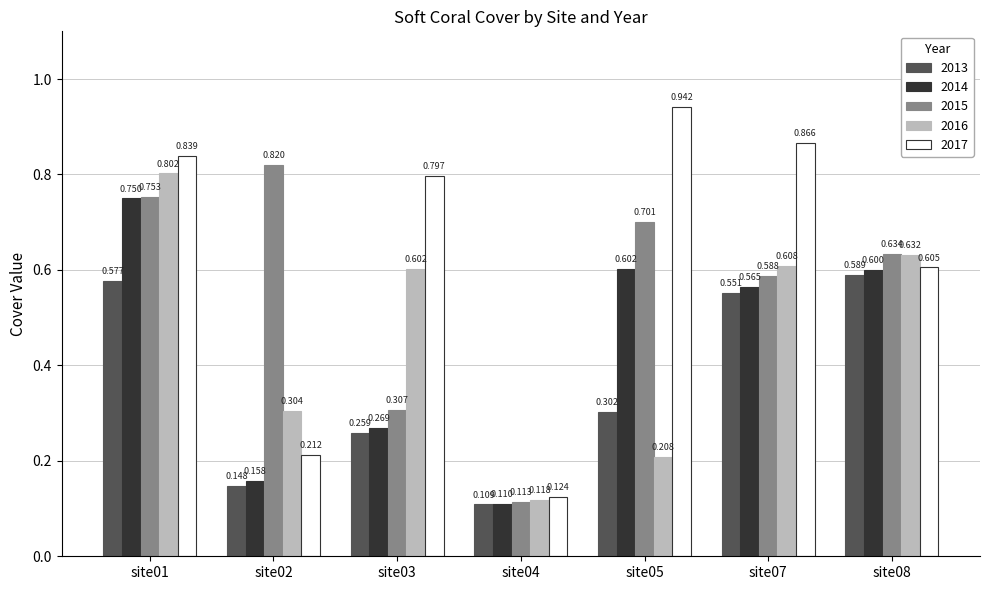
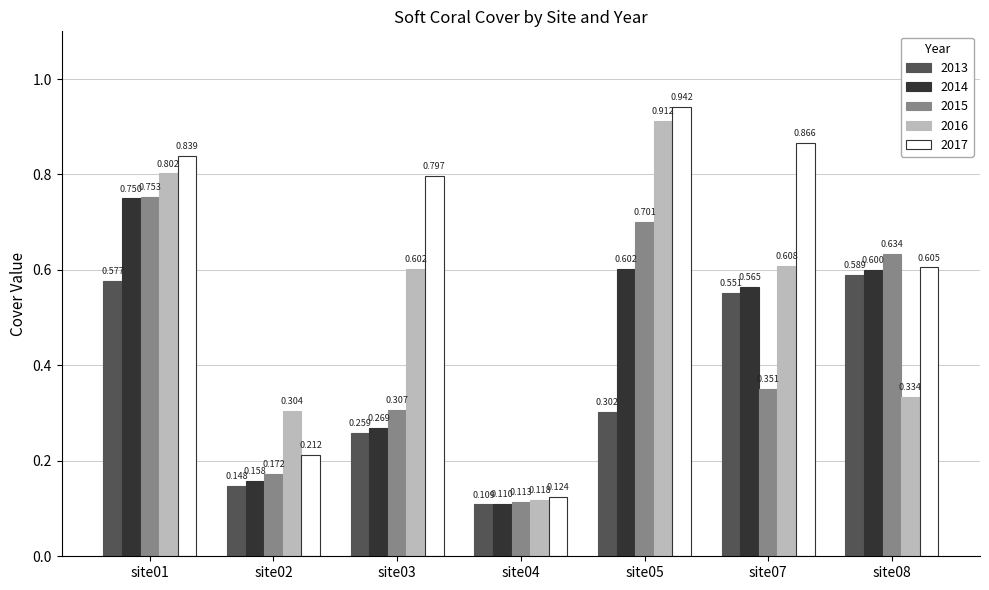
  {
    "2015": {
-     "site02": 0.820,
+     "site02": 0.172,
      "site03": 0.307,
      "site04": 0.113,
      "site05": 0.701,
-     "site07": 0.588
+     "site07": 0.351
    },
    "2016": {
      "site01": 0.802,
      "site02": 0.304,
      "site03": 0.602,
      "site04": 0.118,
-     "site05": 0.208,
+     "site05": 0.912,
      "site07": 0.608,
-     "site08": 0.632
+     "site08": 0.334
    },
    "2017": {
      "site01": 0.839,
      "site02": 0.212,
      "site03": 0.797,
      "site04": 0.124,
      "site05": 0.942,
      "site07": 0.866,
      "site08": 0.605
    }
  }
